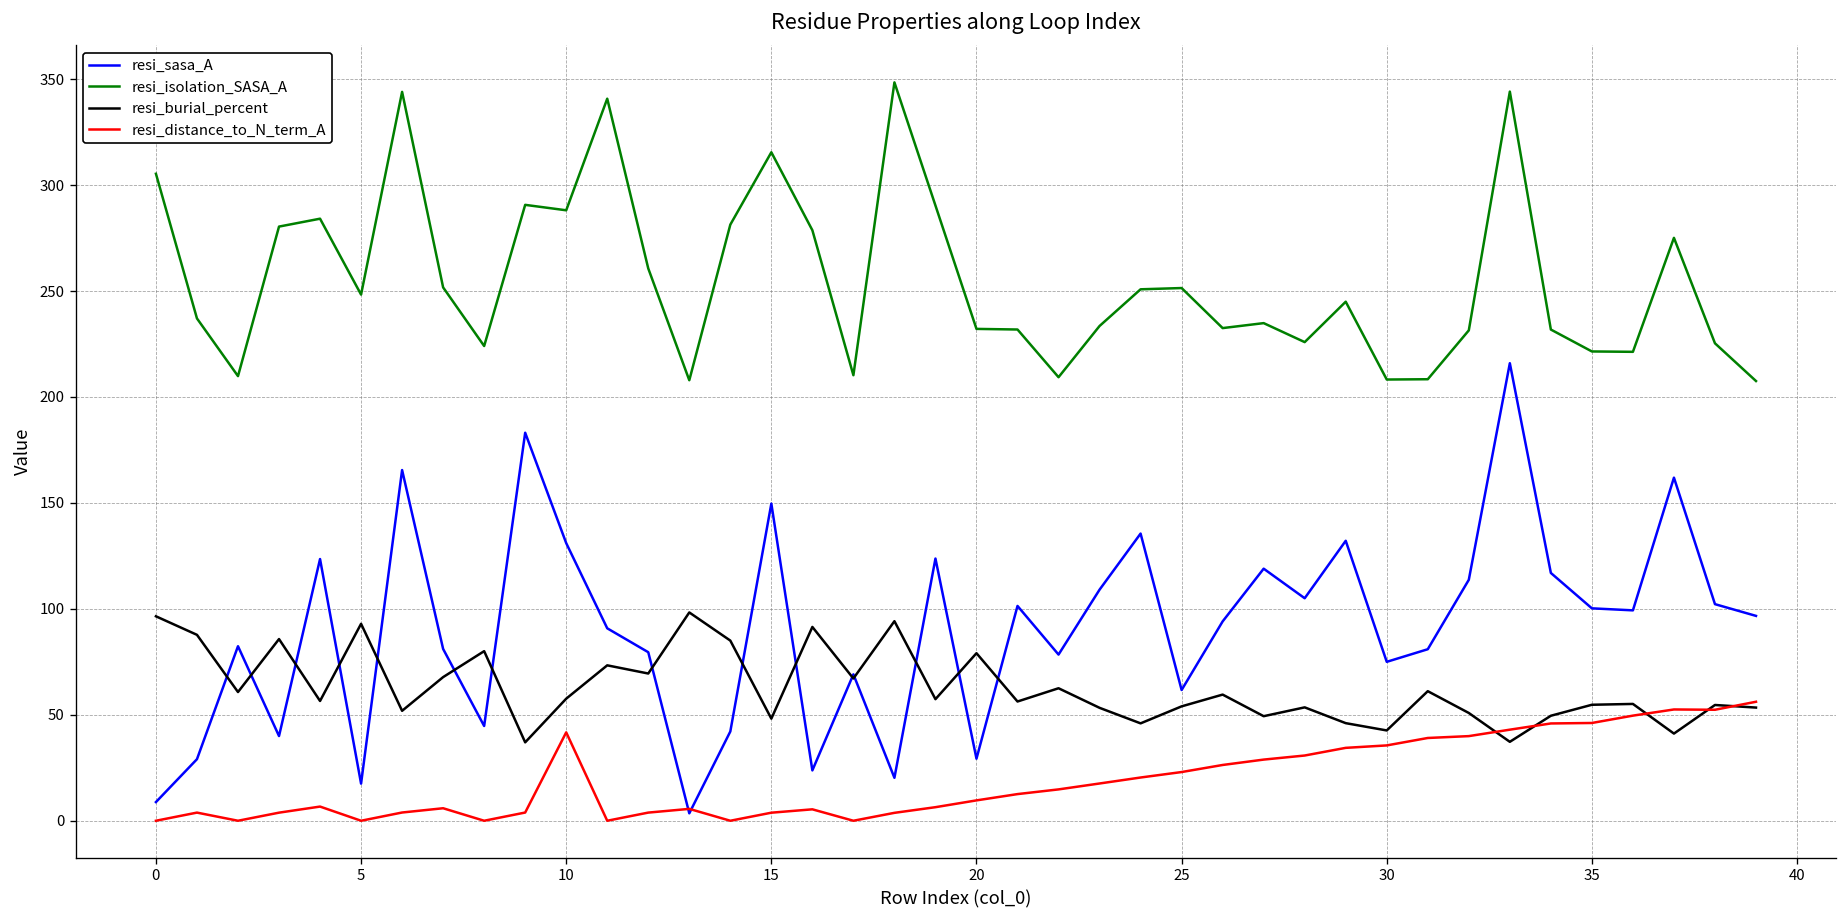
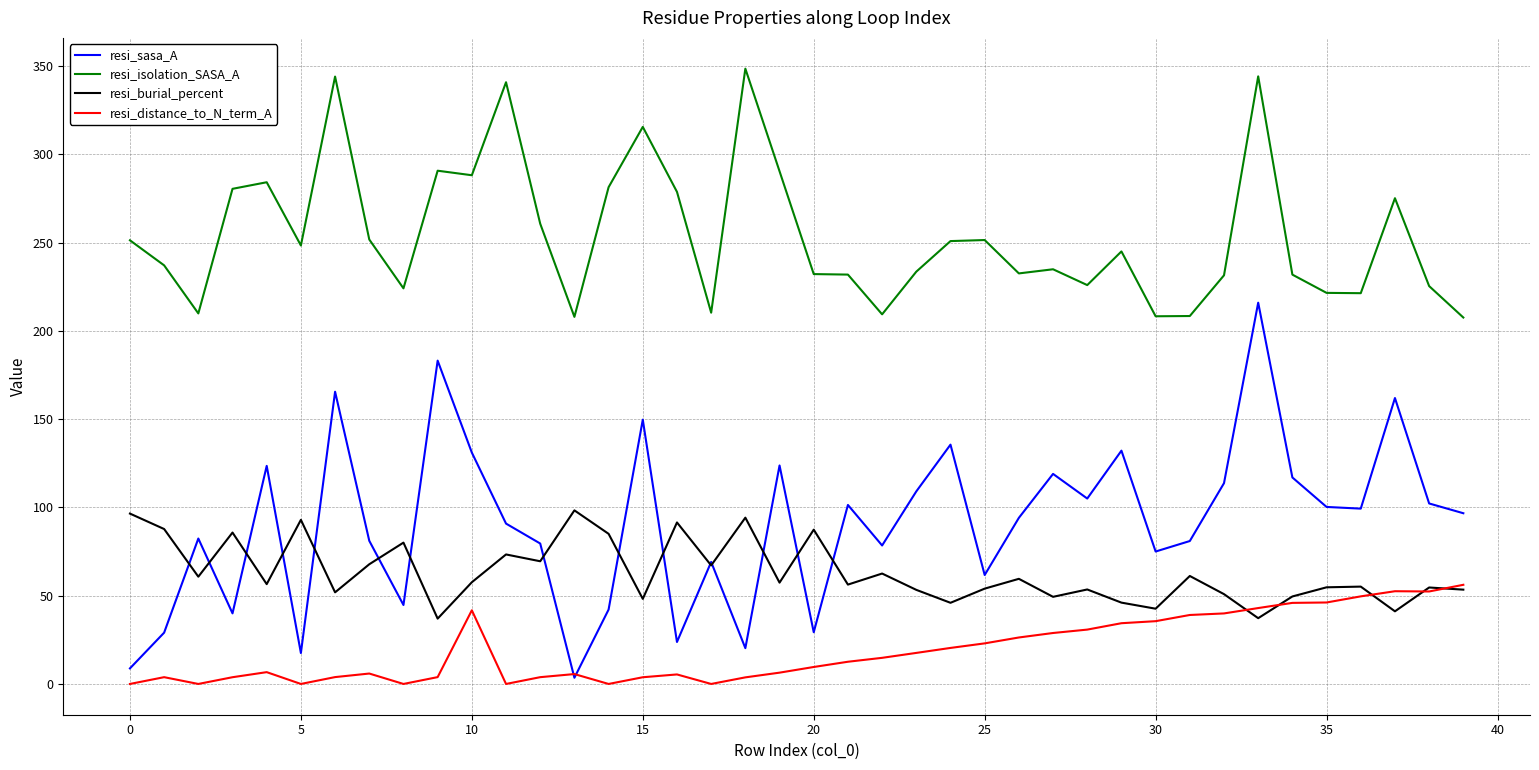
  {
    "resi_sasa_A": {
      "0": 9,
      "5": 18,
      "10": 131,
      "15": 150,
      "20": 29,
      "25": 62,
      "30": 75,
      "35": 100
    },
    "resi_isolation_SASA_A": {
-     "0": 305,
+     "0": 251,
      "5": 248,
      "10": 288,
      "15": 315,
      "20": 232,
      "25": 251,
      "30": 208,
      "35": 221
    },
    "resi_burial_percent": {
      "0": 96,
      "5": 93,
      "10": 58,
      "15": 48,
-     "20": 79,
+     "20": 87,
      "25": 54,
      "30": 43,
      "35": 55
    },
    "resi_distance_to_N_term_A": {
      "0": 0,
      "5": 0,
      "10": 42,
      "15": 4,
      "20": 10,
      "25": 23,
      "30": 36,
      "35": 46
    }
  }
